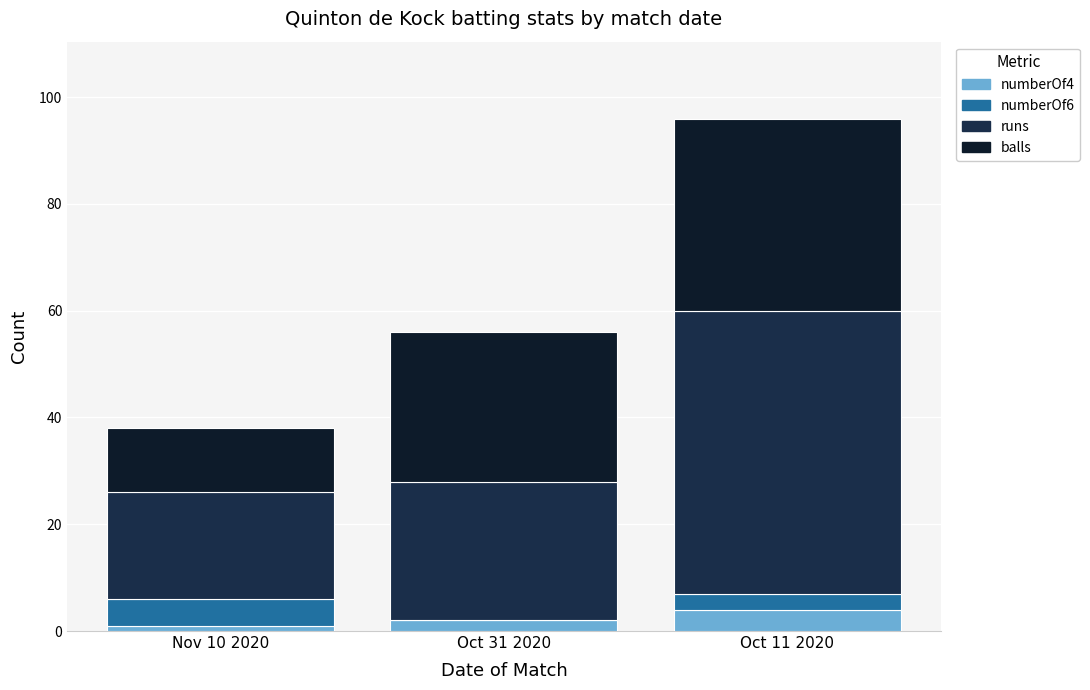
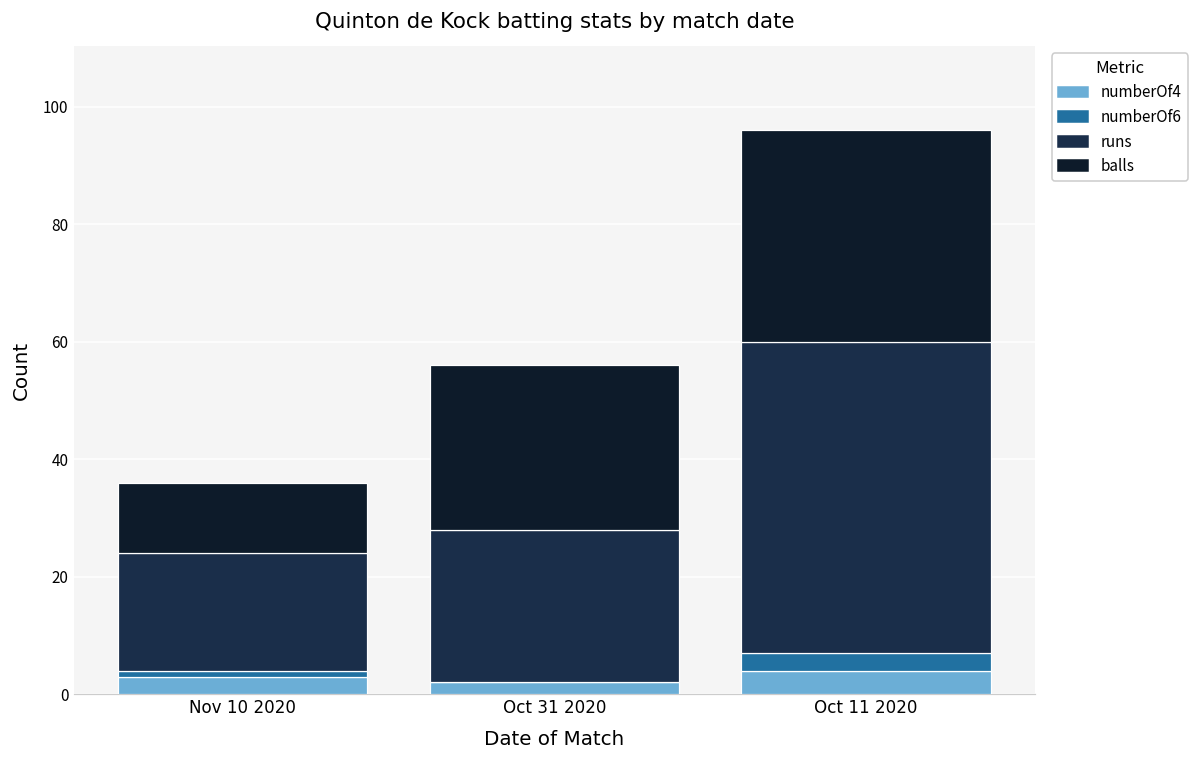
  {
    "numberOf4": {
-     "Nov 10 2020": 1,
+     "Nov 10 2020": 3,
      "Oct 31 2020": 2,
      "Oct 11 2020": 4
    },
    "numberOf6": {
-     "Nov 10 2020": 5,
+     "Nov 10 2020": 1,
      "Oct 31 2020": 0,
      "Oct 11 2020": 3
    }
  }
